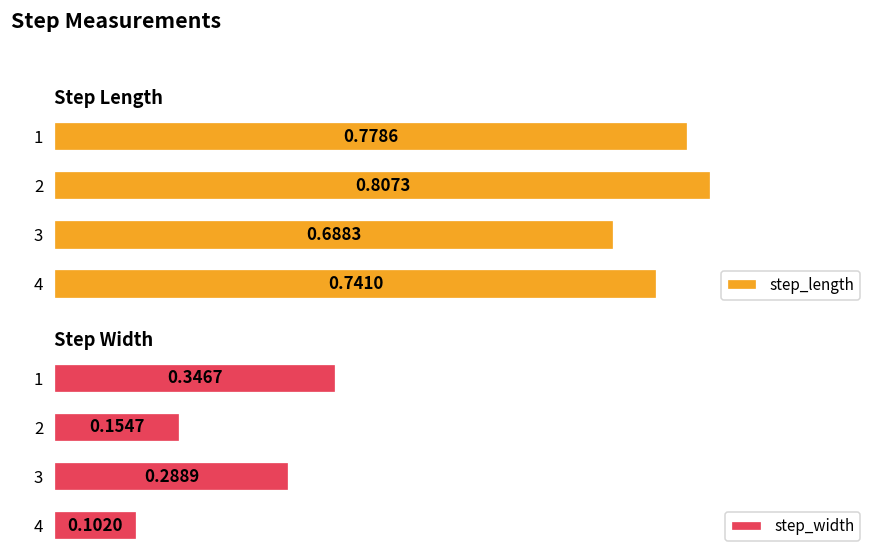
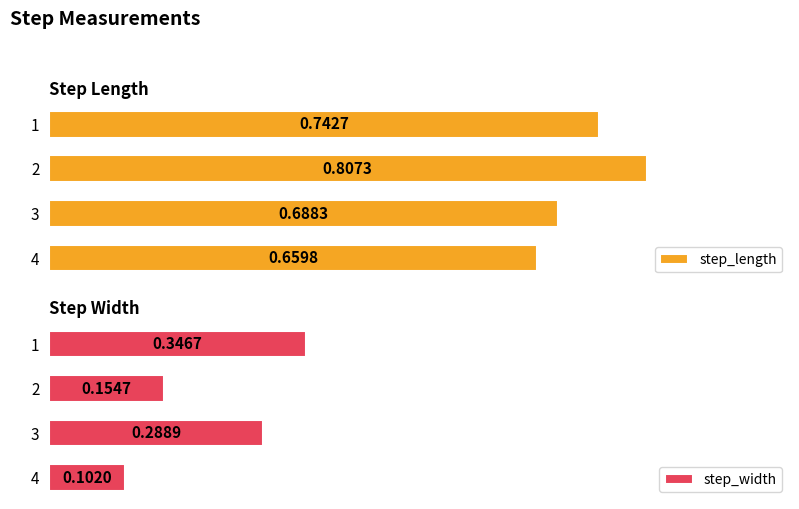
  {
    "Step Length": {
-     "1": 0.7786,
+     "1": 0.7427,
      "2": 0.8073,
      "3": 0.6883,
-     "4": 0.7410
+     "4": 0.6598
    },
    "Step Width": {
      "1": 0.3467,
      "2": 0.1547,
      "3": 0.2889,
      "4": 0.1020
    }
  }
